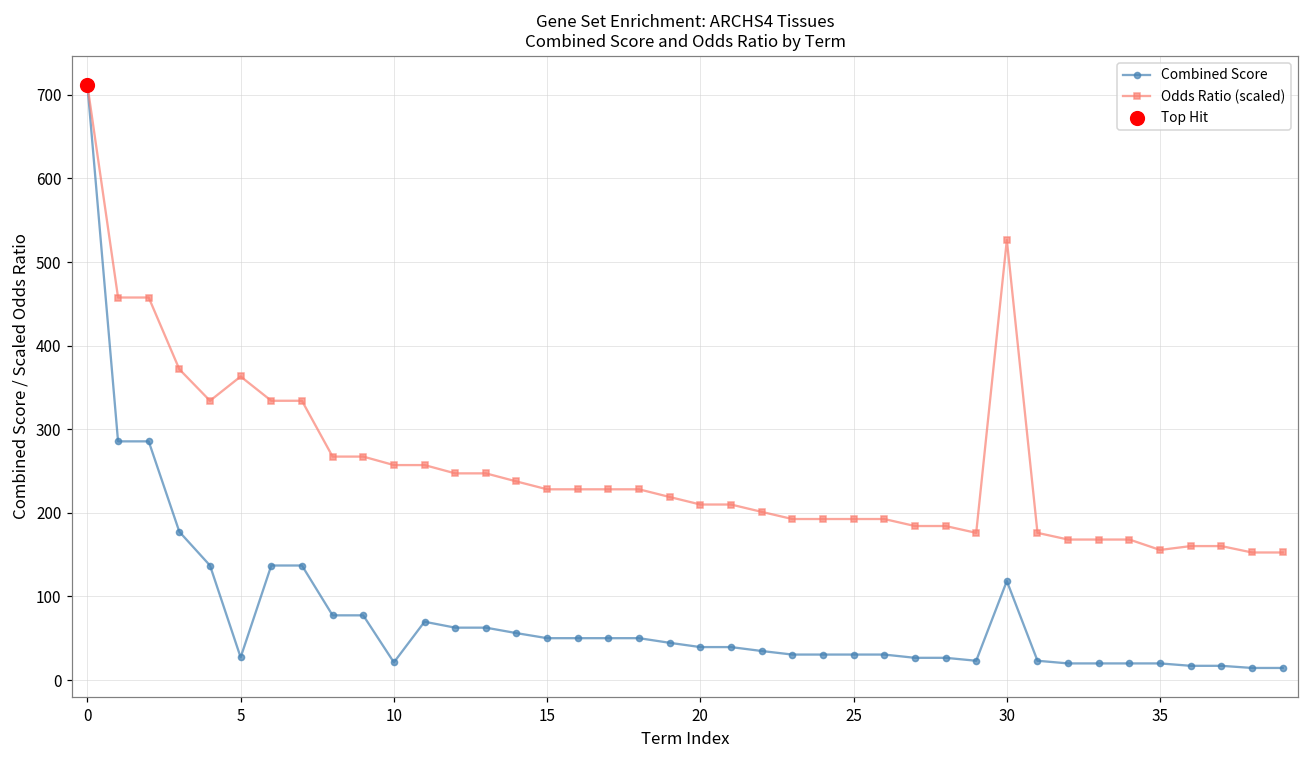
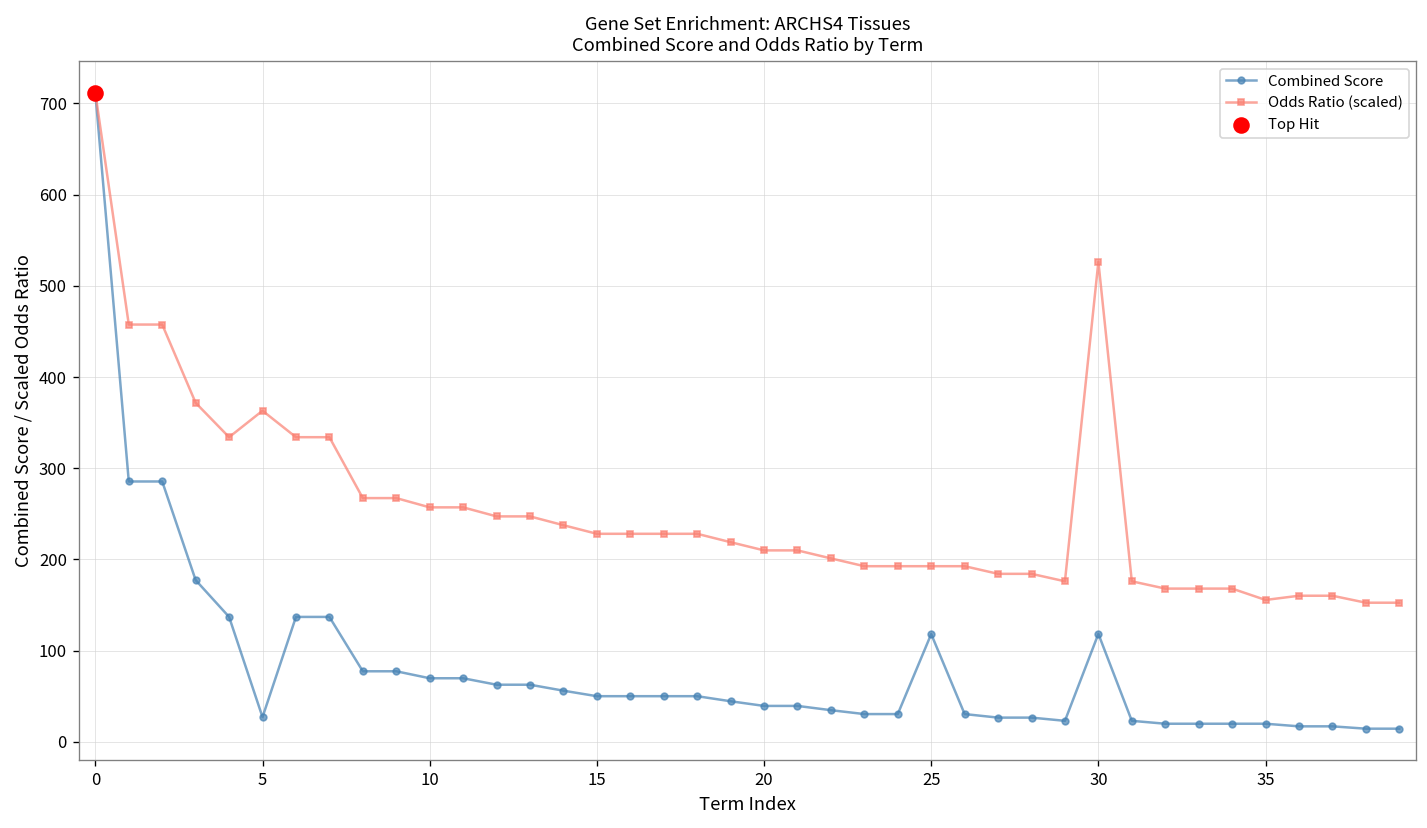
  {
    "Combined Score": {
      "5": 30,
-     "10": 20,
+     "10": 70,
      "15": 50,
      "20": 40,
-     "25": 30,
+     "25": 120,
      "30": 120,
      "35": 20
    },
    "Odds Ratio (scaled)": {
      "5": 360,
      "10": 260,
      "15": 230,
      "20": 210,
      "25": 190,
      "30": 530,
      "35": 160
    }
  }
